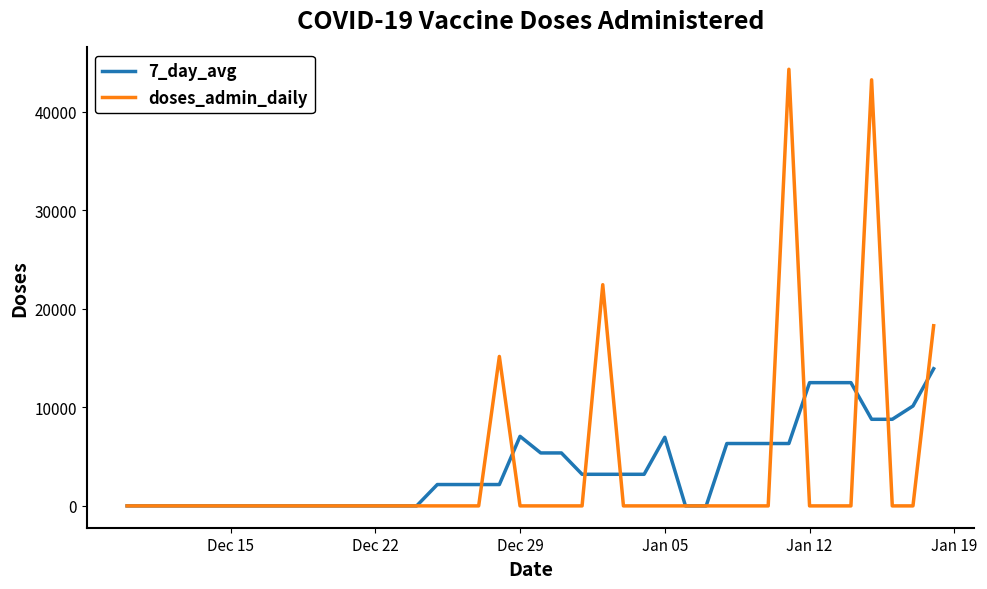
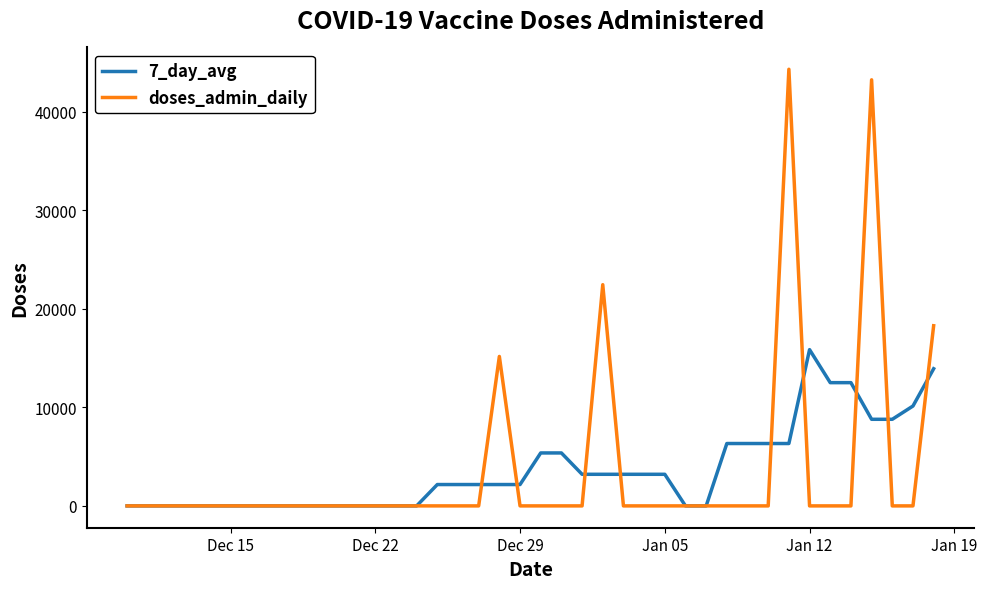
  {
    "7_day_avg": {
-     "Dec 29": 7000,
-     "Jan 05": 7000,
-     "Jan 12": 13000
+     "Dec 29": 2000,
+     "Jan 05": 3000,
+     "Jan 12": 16000
    },
    "doses_admin_daily": {
      "Dec 29": 0,
      "Jan 05": 0,
      "Jan 12": 0
    }
  }
